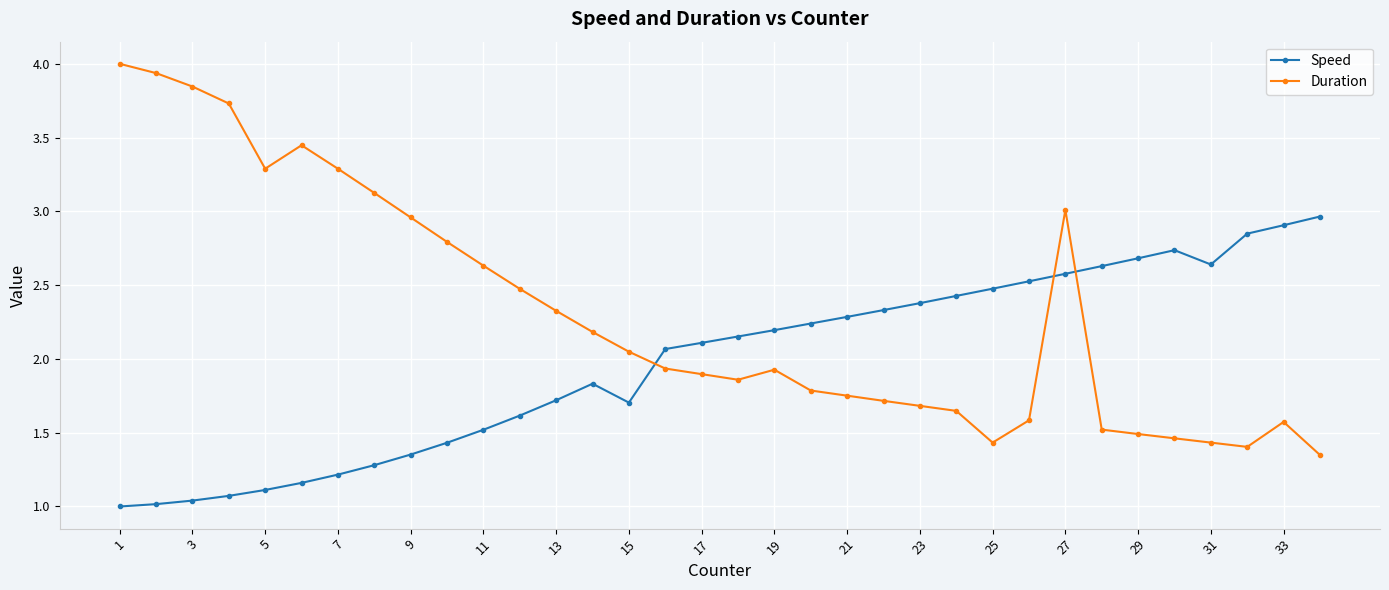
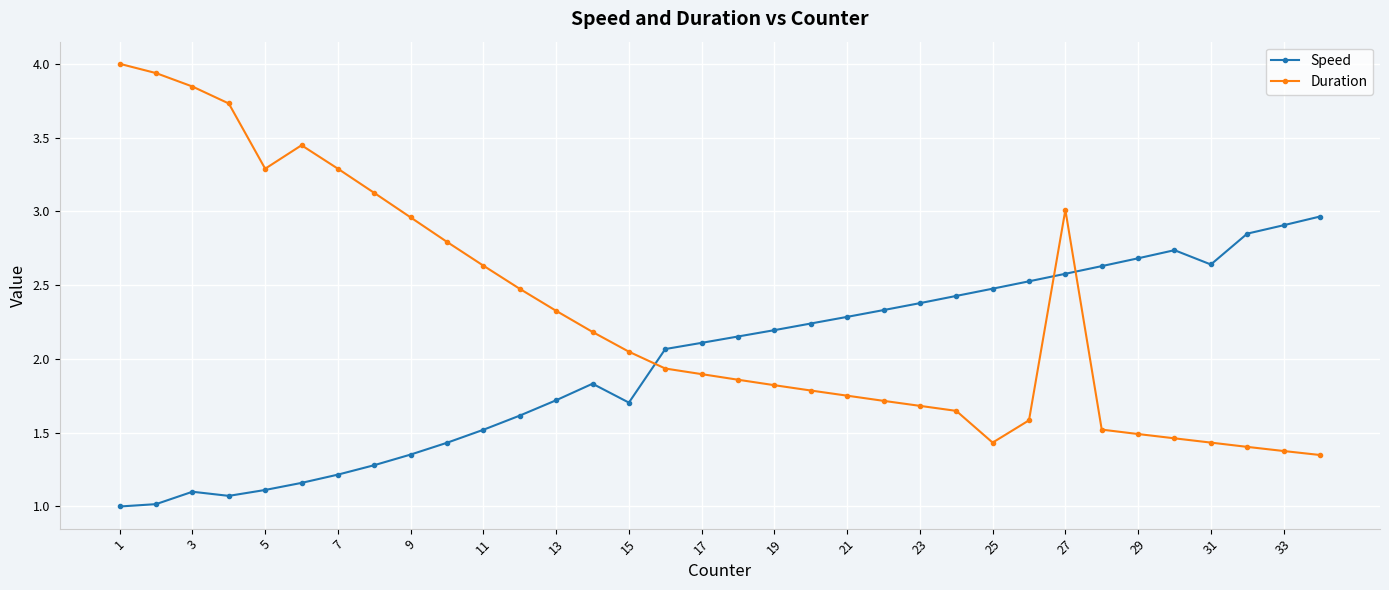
  {
    "Speed": {
      "1": 1.00,
-     "3": 1.04,
+     "3": 1.10,
      "5": 1.11,
      "7": 1.22,
      "9": 1.35,
      "11": 1.52,
      "13": 1.72,
      "15": 1.70,
      "17": 2.11,
      "19": 2.20,
      "21": 2.29,
      "23": 2.38,
      "25": 2.48,
      "27": 2.58,
      "29": 2.68,
      "31": 2.64,
      "33": 2.91
    },
    "Duration": {
      "1": 4.00,
      "3": 3.85,
      "5": 3.29,
      "7": 3.29,
      "9": 2.96,
      "11": 2.63,
      "13": 2.33,
      "15": 2.05,
      "17": 1.90,
-     "19": 1.93,
+     "19": 1.82,
      "21": 1.75,
      "23": 1.68,
      "25": 1.43,
      "27": 3.01,
      "29": 1.49,
      "31": 1.43,
-     "33": 1.57
+     "33": 1.38
    }
  }
